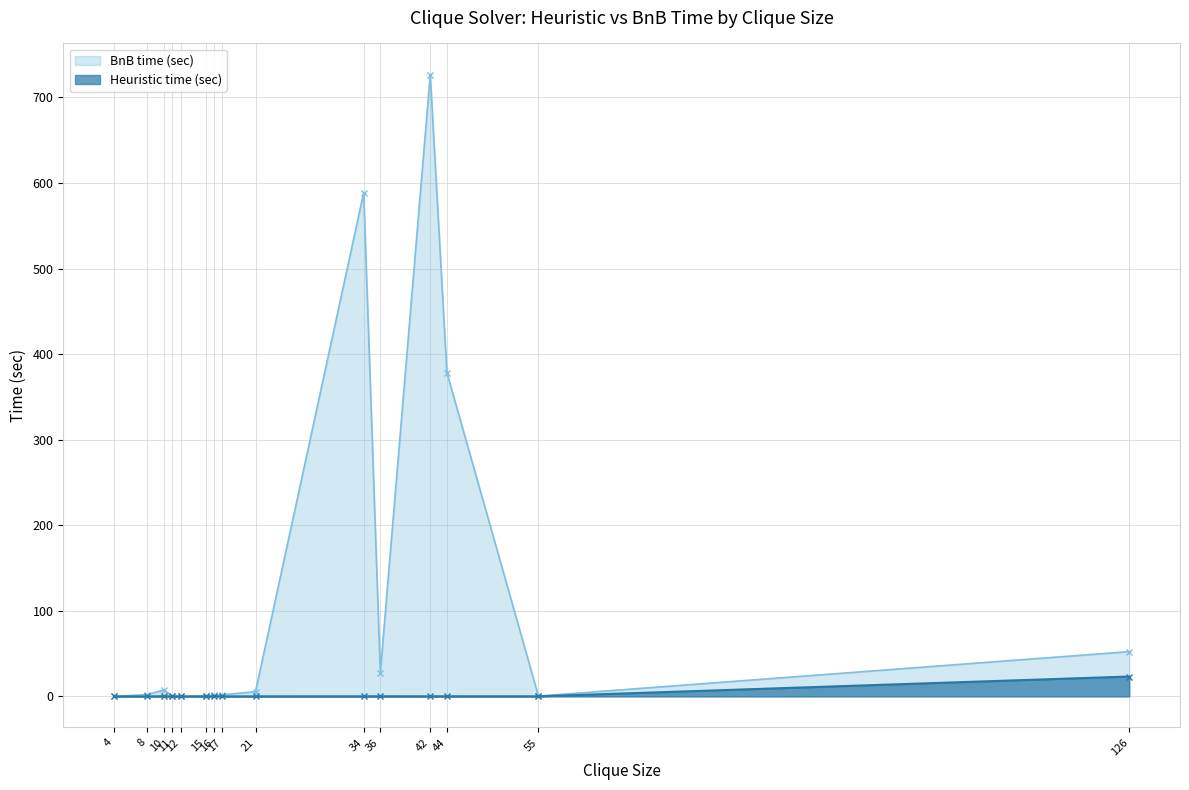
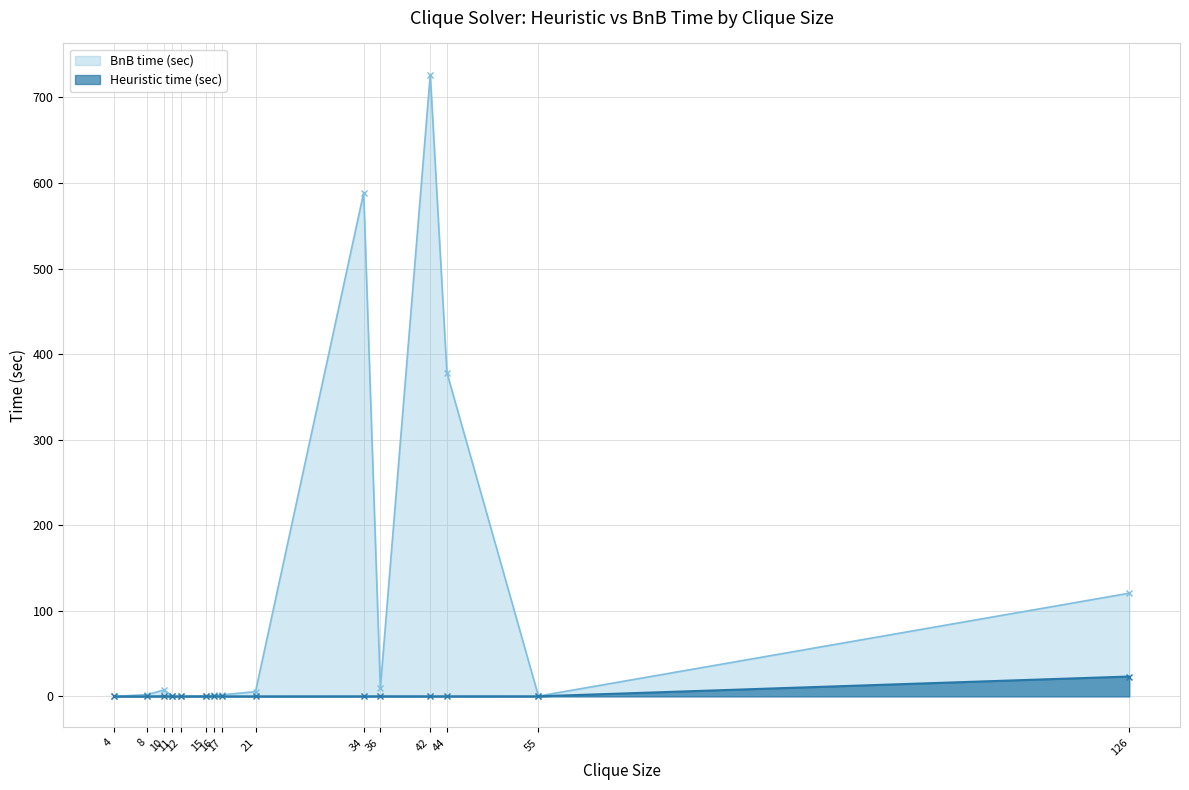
  {
    "BnB time (sec)": {
      "10": 10,
      "21": 10,
      "34": 590,
-     "36": 30,
+     "36": 10,
      "42": 730,
      "44": 380,
-     "126": 50
+     "126": 120
    },
    "Heuristic time (sec)": {
      "10": 0,
      "21": 0,
      "34": 0,
      "36": 0,
      "42": 0,
      "44": 0,
      "126": 20
    }
  }
